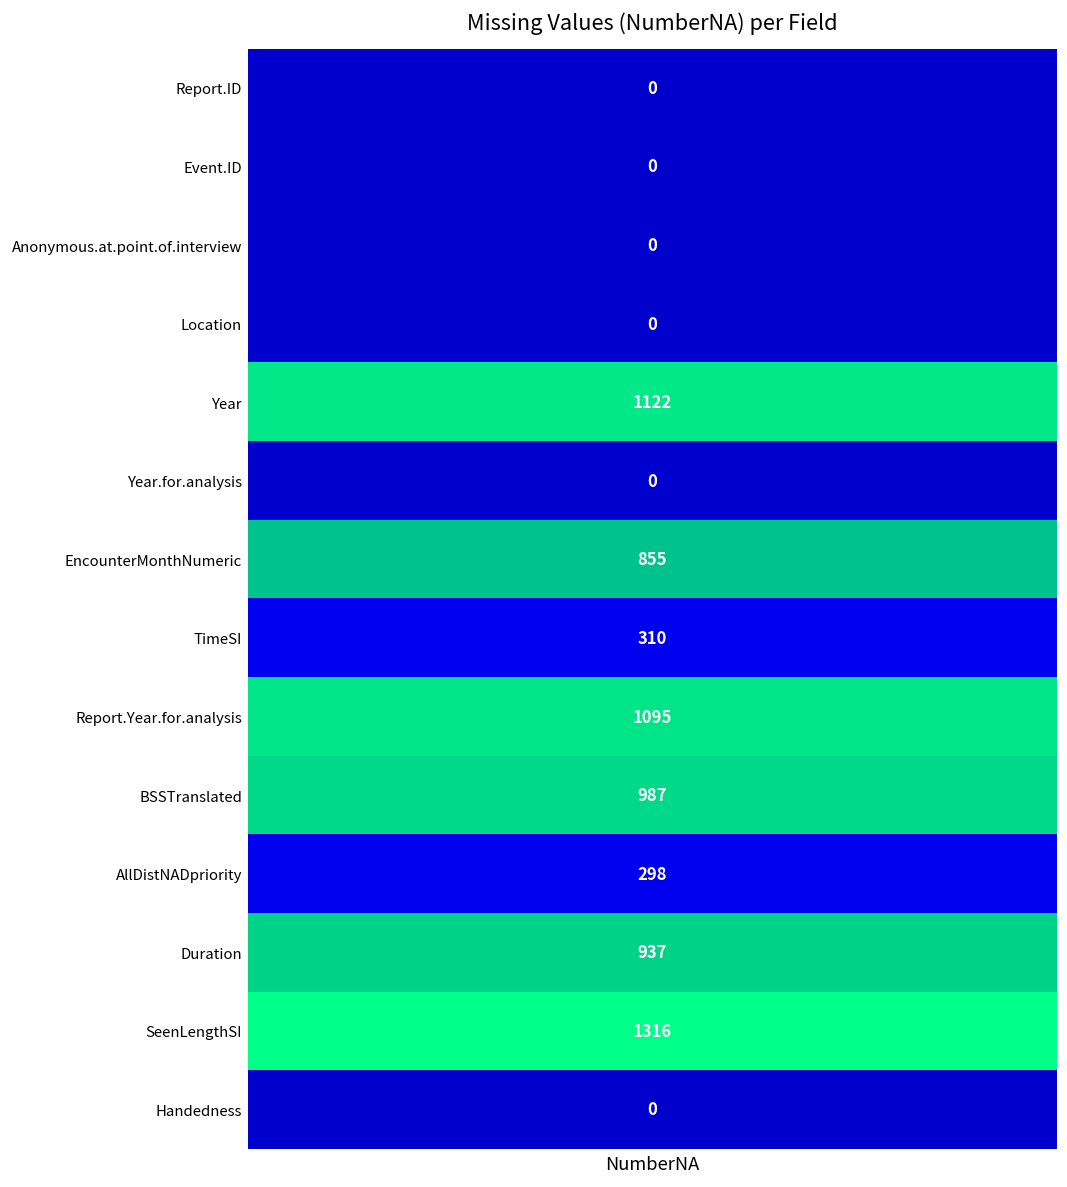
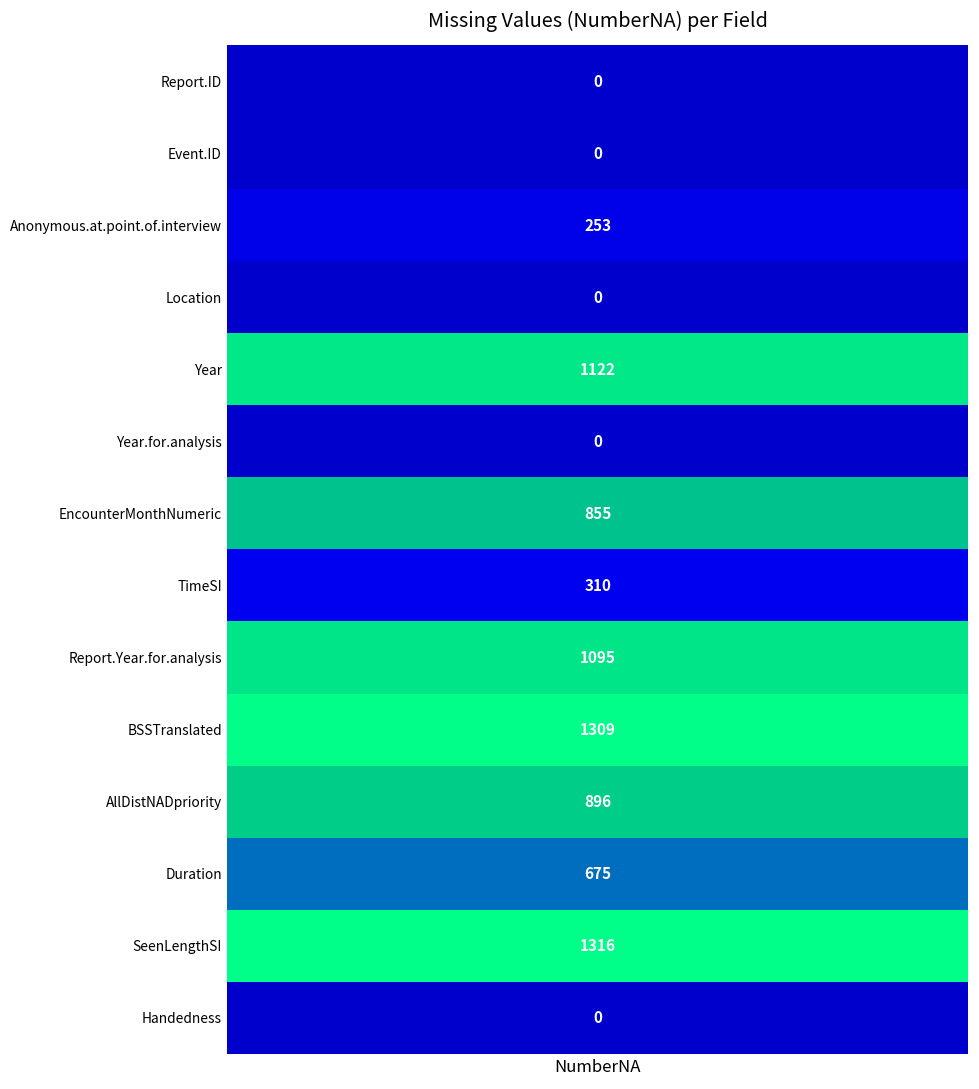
  {
    "Report.ID": {
      "NumberNA": 0
    },
    "Event.ID": {
      "NumberNA": 0
    },
    "Anonymous.at.point.of.interview": {
-     "NumberNA": 0
+     "NumberNA": 253
    },
    "Location": {
      "NumberNA": 0
    },
    "Year": {
      "NumberNA": 1122
    },
    "Year.for.analysis": {
      "NumberNA": 0
    },
    "EncounterMonthNumeric": {
      "NumberNA": 855
    },
    "TimeSI": {
      "NumberNA": 310
    },
    "Report.Year.for.analysis": {
      "NumberNA": 1095
    },
    "BSSTranslated": {
-     "NumberNA": 987
+     "NumberNA": 1309
    },
    "AllDistNADpriority": {
-     "NumberNA": 298
+     "NumberNA": 896
    },
    "Duration": {
-     "NumberNA": 937
+     "NumberNA": 675
    },
    "SeenLengthSI": {
      "NumberNA": 1316
    },
    "Handedness": {
      "NumberNA": 0
    }
  }
